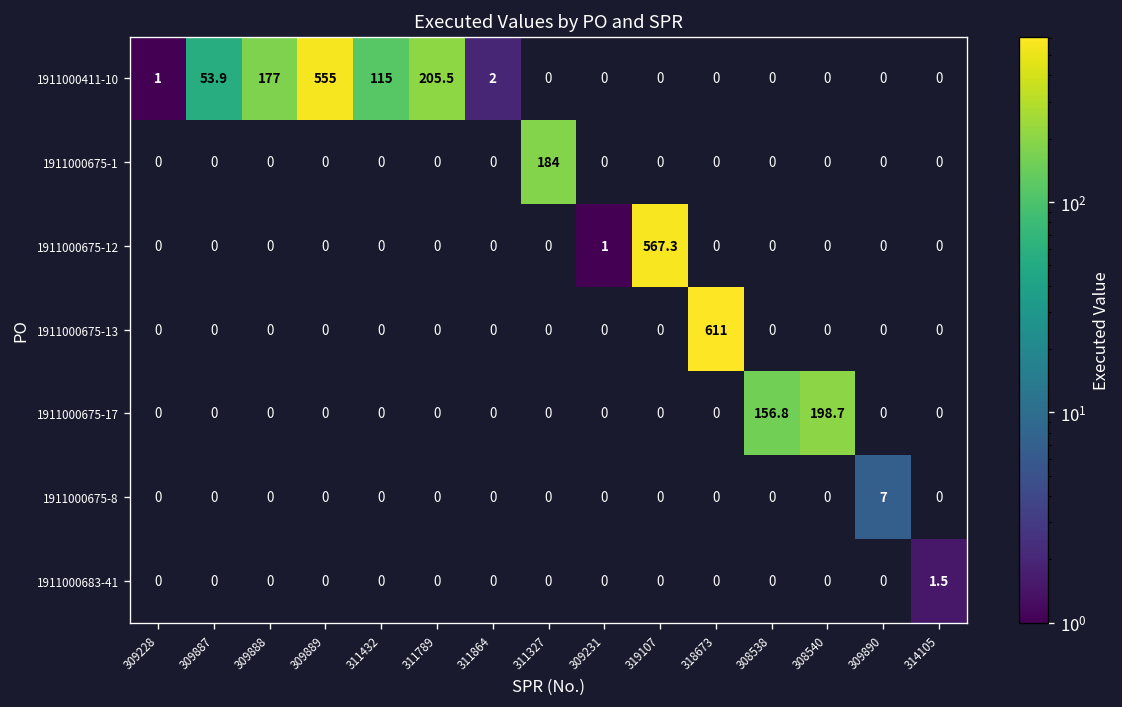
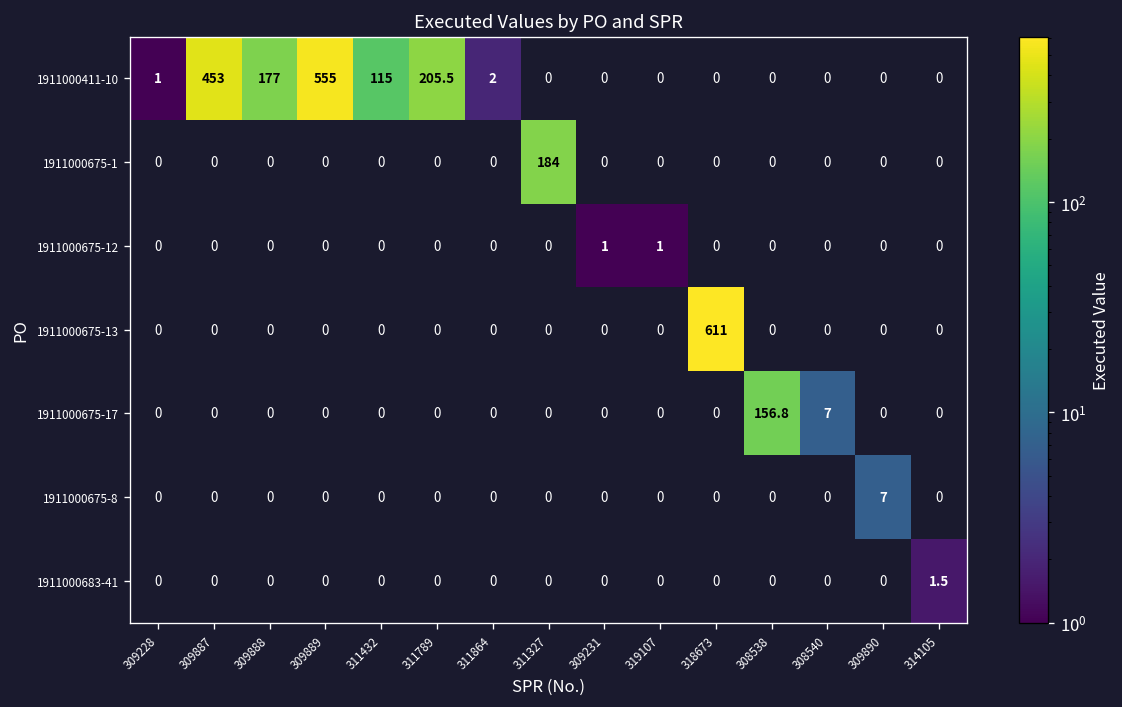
  {
    "1911000411-10": {
      "309228": 1,
-     "309887": 53.9,
+     "309887": 453,
      "309888": 177,
      "309889": 555,
      "311432": 115,
      "311789": 205.5,
      "311864": 2
    },
    "1911000675-1": {
      "311327": 184
    },
    "1911000675-12": {
      "309231": 1,
-     "319107": 567.3
+     "319107": 1
    },
    "1911000675-13": {
      "318673": 611
    },
    "1911000675-17": {
      "308538": 156.8,
-     "308540": 198.7
+     "308540": 7
    },
    "1911000675-8": {
      "309890": 7
    },
    "1911000683-41": {
      "314105": 1.5
    }
  }
